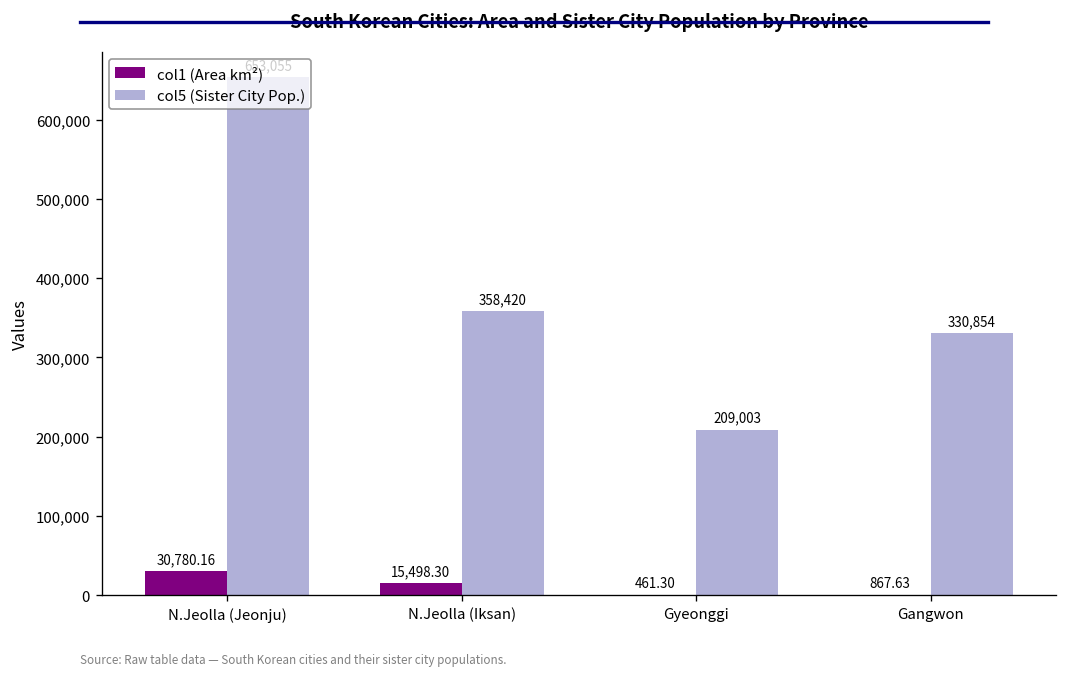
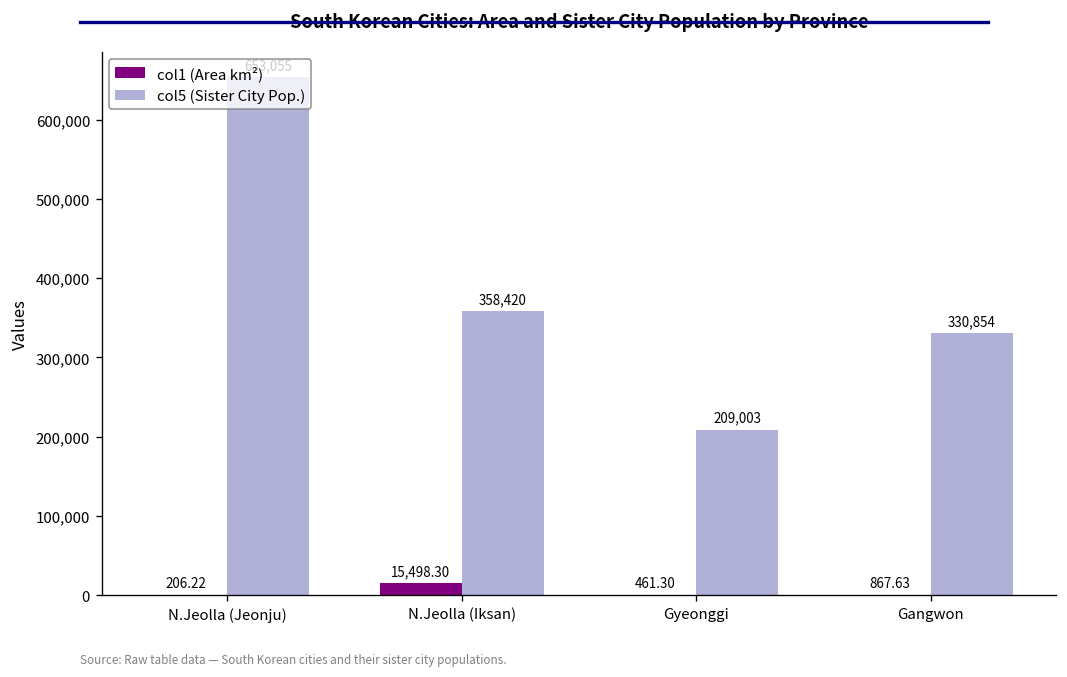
  {
    "col1 (Area km²)": {
-     "N.Jeolla (Jeonju)": "30,780.16",
+     "N.Jeolla (Jeonju)": "206.22",
      "N.Jeolla (Iksan)": "15,498.30",
      "Gyeonggi": "461.30",
      "Gangwon": "867.63"
    },
    "col5 (Sister City Pop.)": {
      "N.Jeolla (Iksan)": "358,420",
      "Gyeonggi": "209,003",
      "Gangwon": "330,854"
    }
  }
